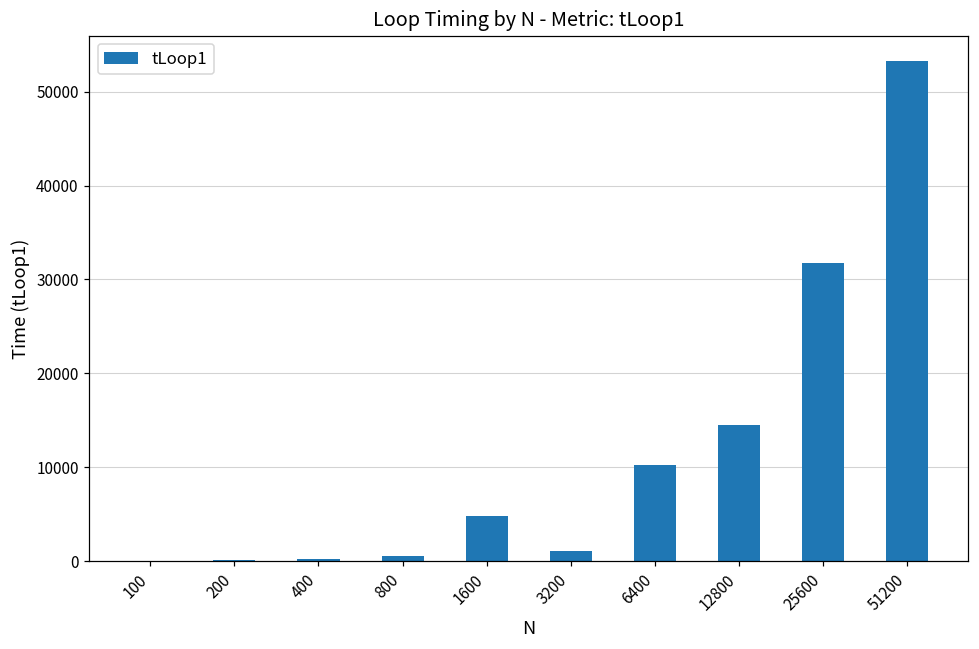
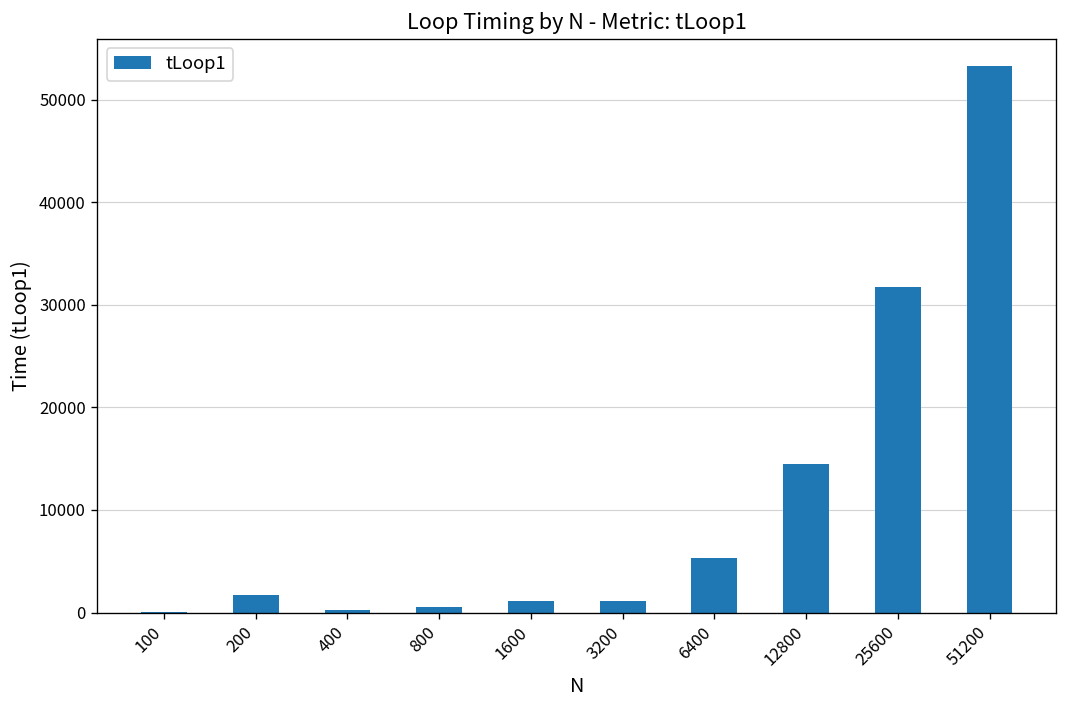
  {
-   "200": 0,
+   "200": 2000,
    "800": 1000,
-   "1600": 5000,
+   "1600": 1000,
    "3200": 1000,
-   "6400": 10000,
+   "6400": 5000,
    "12800": 15000,
    "25600": 32000,
    "51200": 53000
  }
